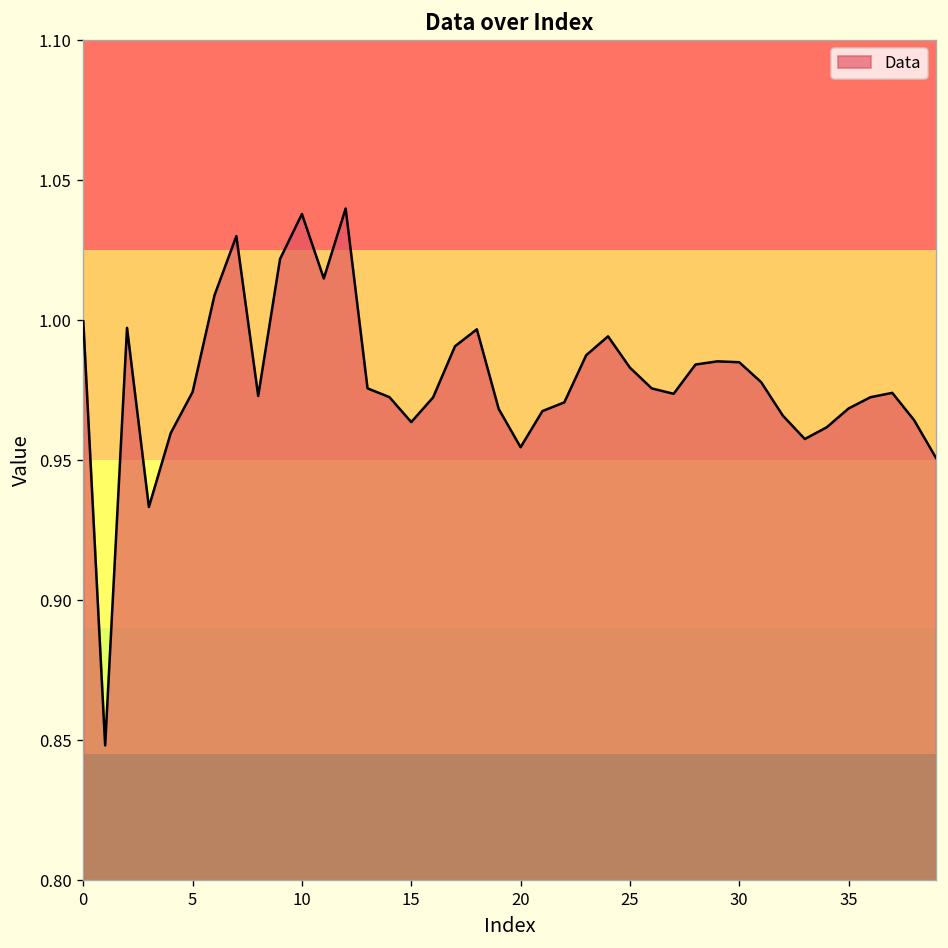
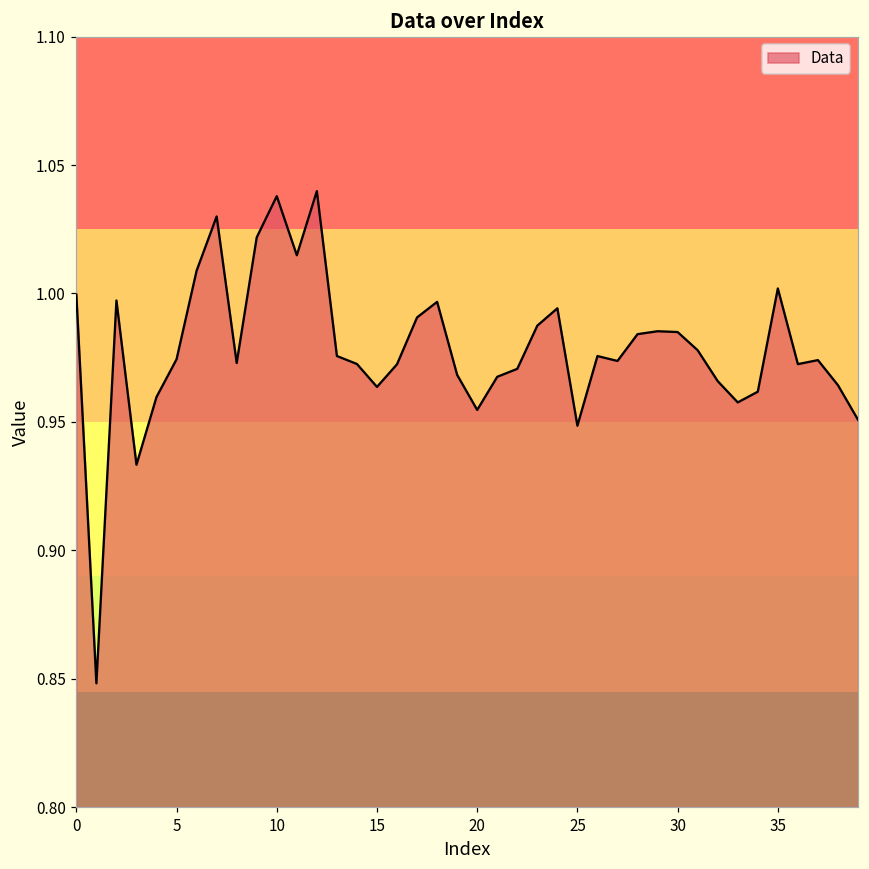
  {
    "0": 1.000,
    "5": 0.974,
    "10": 1.038,
    "15": 0.964,
    "20": 0.955,
-   "25": 0.983,
+   "25": 0.949,
    "30": 0.985,
-   "35": 0.968
+   "35": 1.002
  }
